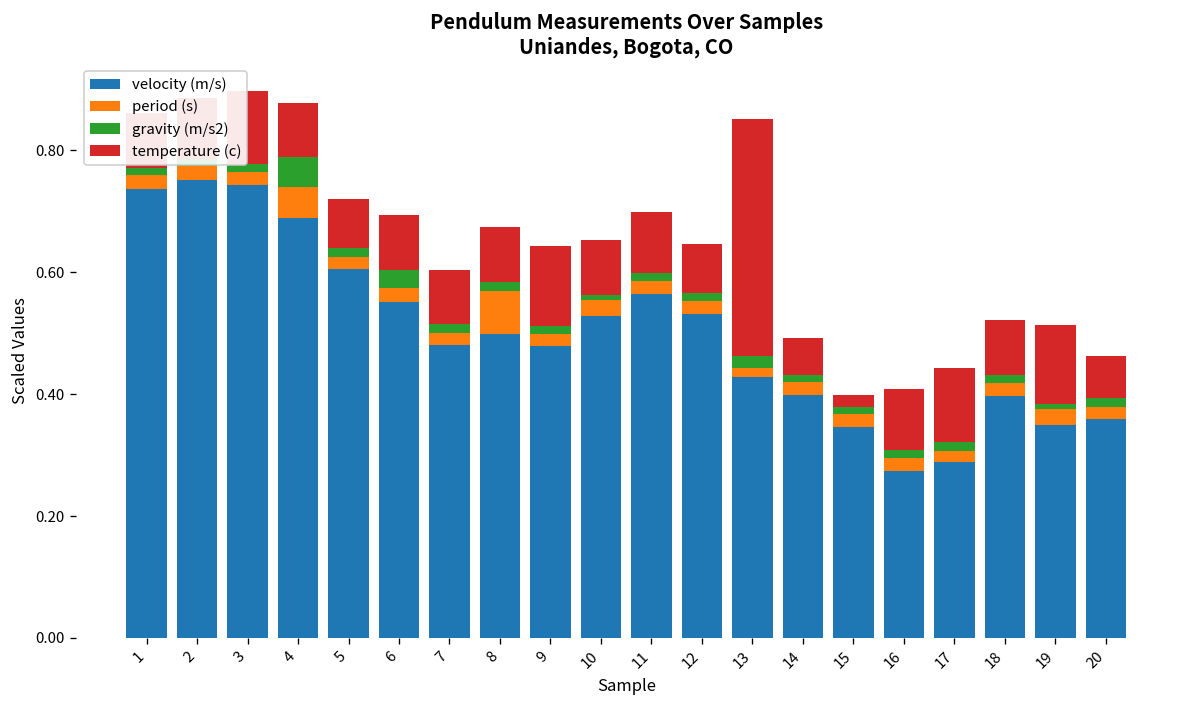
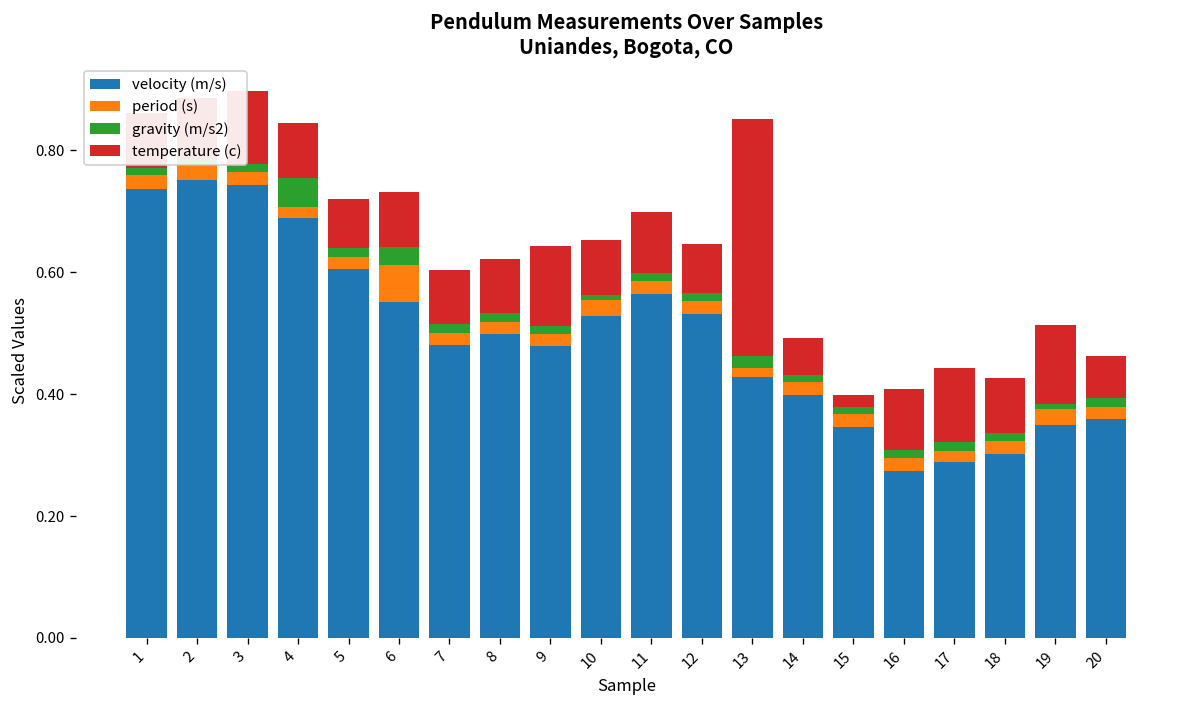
  {
    "velocity (m/s)": {
      "1": 0.74,
      "2": 0.75,
      "3": 0.74,
      "4": 0.69,
      "5": 0.61,
      "6": 0.55,
      "7": 0.48,
      "8": 0.50,
      "9": 0.48,
      "10": 0.53,
      "11": 0.56,
      "12": 0.53,
      "13": 0.43,
      "14": 0.40,
      "15": 0.35,
      "16": 0.27,
      "17": 0.29,
-     "18": 0.40,
+     "18": 0.30,
      "19": 0.35,
      "20": 0.36
    },
    "period (s)": {
      "1": 0.02,
      "3": 0.02,
-     "4": 0.05,
+     "4": 0.02,
      "5": 0.02,
-     "6": 0.02,
+     "6": 0.06,
      "7": 0.02,
-     "8": 0.07,
+     "8": 0.02,
      "9": 0.02,
      "10": 0.03,
      "11": 0.02,
      "12": 0.02,
      "13": 0.02,
      "14": 0.02,
      "15": 0.02,
      "16": 0.02,
      "17": 0.02,
      "18": 0.02,
      "19": 0.02,
      "20": 0.02
    },
    "gravity (m/s2)": {
      "3": 0.01,
      "4": 0.05,
      "5": 0.01,
      "6": 0.03,
      "7": 0.01,
      "8": 0.01,
      "9": 0.01,
      "10": 0.01,
      "11": 0.01,
      "12": 0.01,
      "13": 0.02,
      "14": 0.01,
      "15": 0.01,
      "16": 0.01,
      "17": 0.01,
      "18": 0.01,
      "19": 0.01,
      "20": 0.01
    },
    "temperature (c)": {
      "3": 0.12,
      "4": 0.09,
      "5": 0.08,
      "6": 0.09,
      "7": 0.09,
      "8": 0.09,
      "9": 0.13,
      "10": 0.09,
      "11": 0.10,
      "12": 0.08,
      "13": 0.39,
      "14": 0.06,
      "15": 0.02,
      "16": 0.10,
      "17": 0.12,
      "18": 0.09,
      "19": 0.13,
      "20": 0.07
    }
  }
